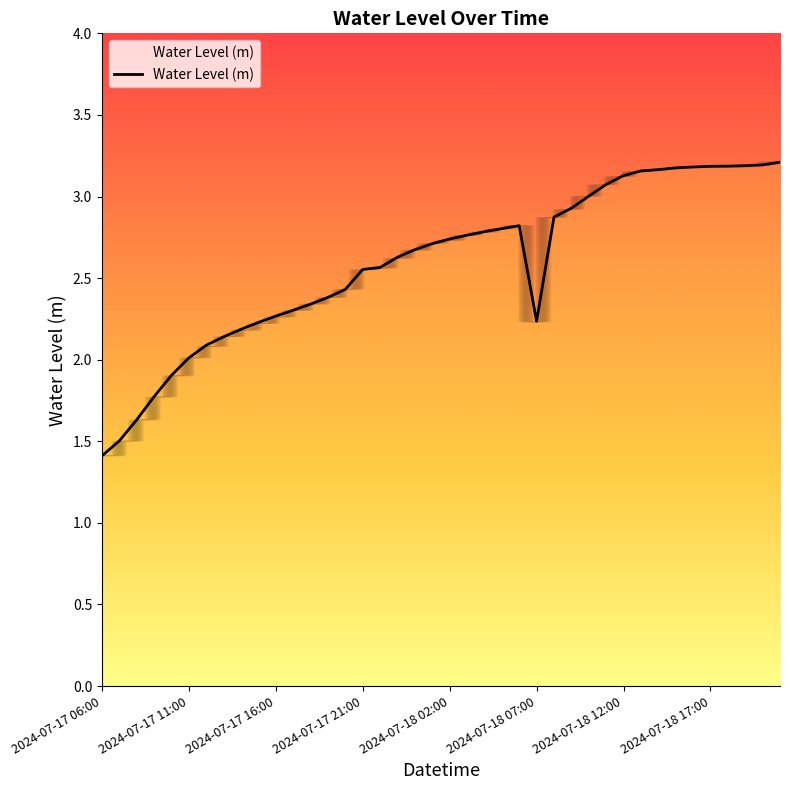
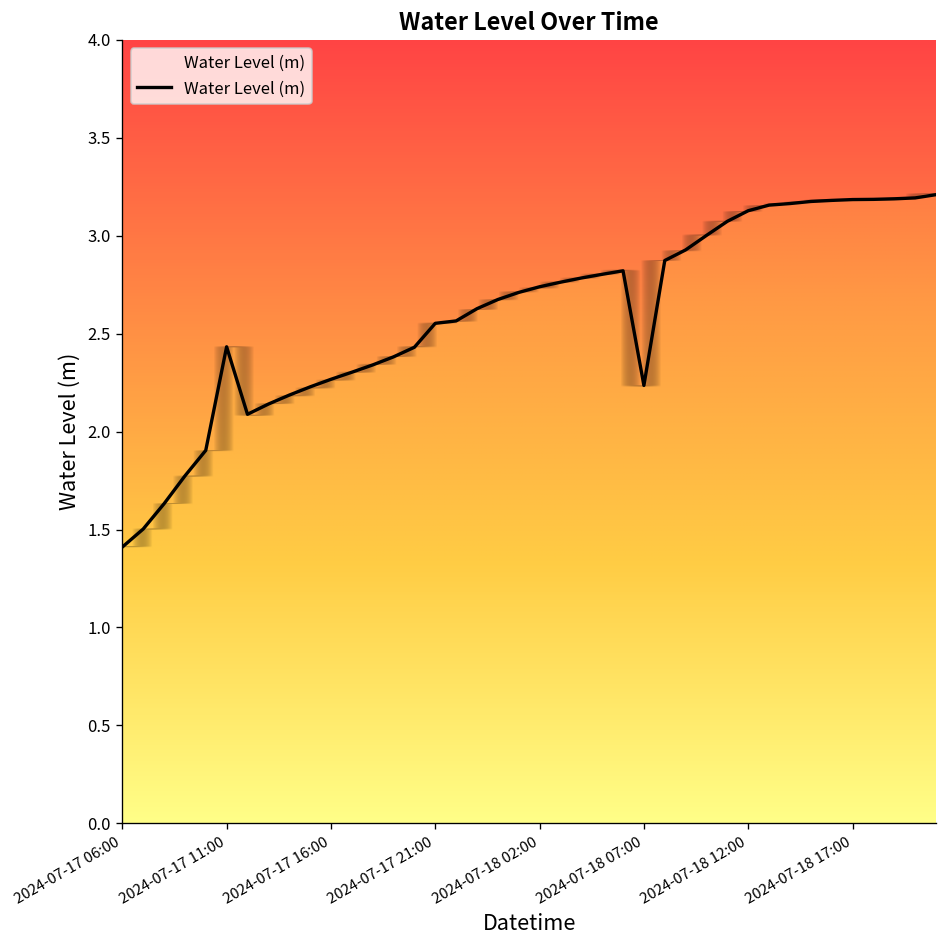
  {
    "2024-07-17 06:00": 1.41,
-   "2024-07-17 11:00": 2.01,
+   "2024-07-17 11:00": 2.43,
    "2024-07-17 16:00": 2.27,
    "2024-07-17 21:00": 2.55,
    "2024-07-18 02:00": 2.74,
    "2024-07-18 07:00": 2.24,
    "2024-07-18 12:00": 3.13,
    "2024-07-18 17:00": 3.19
  }
